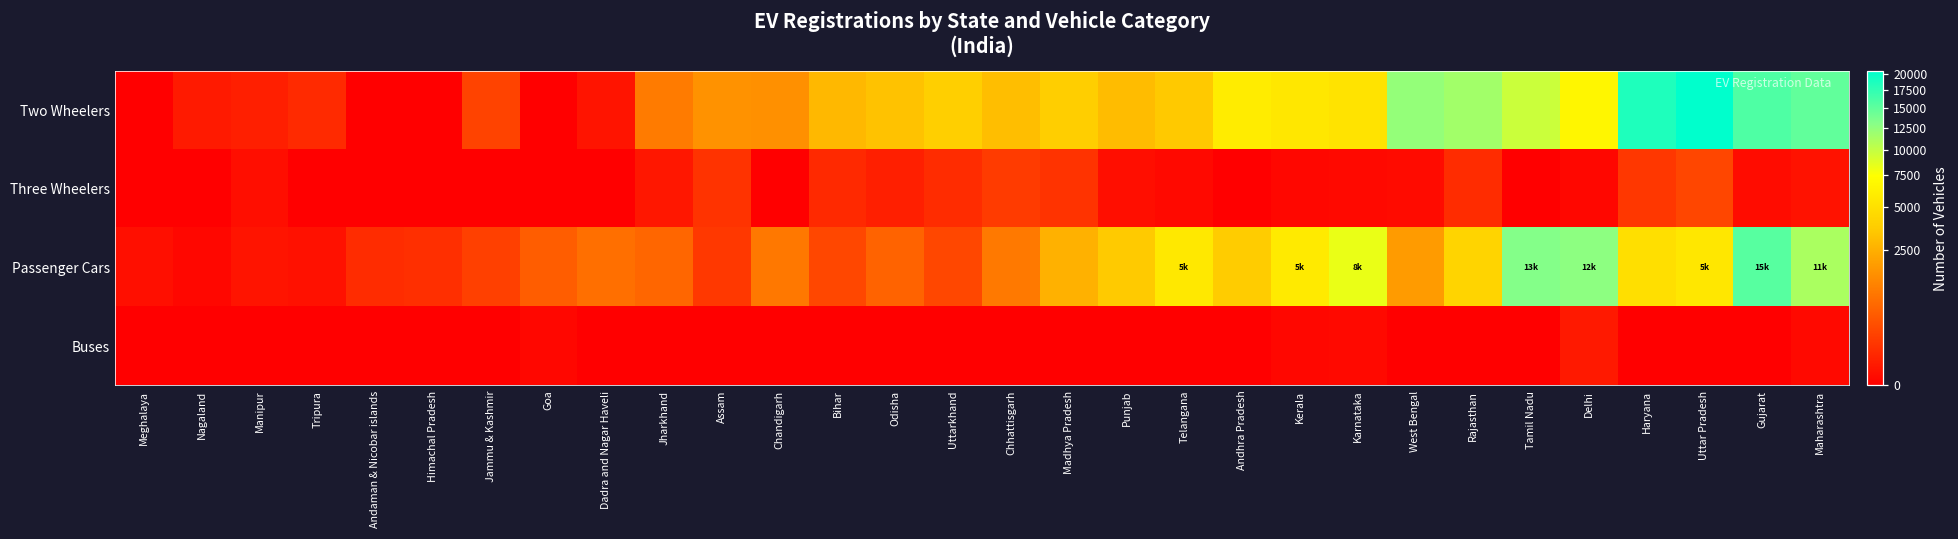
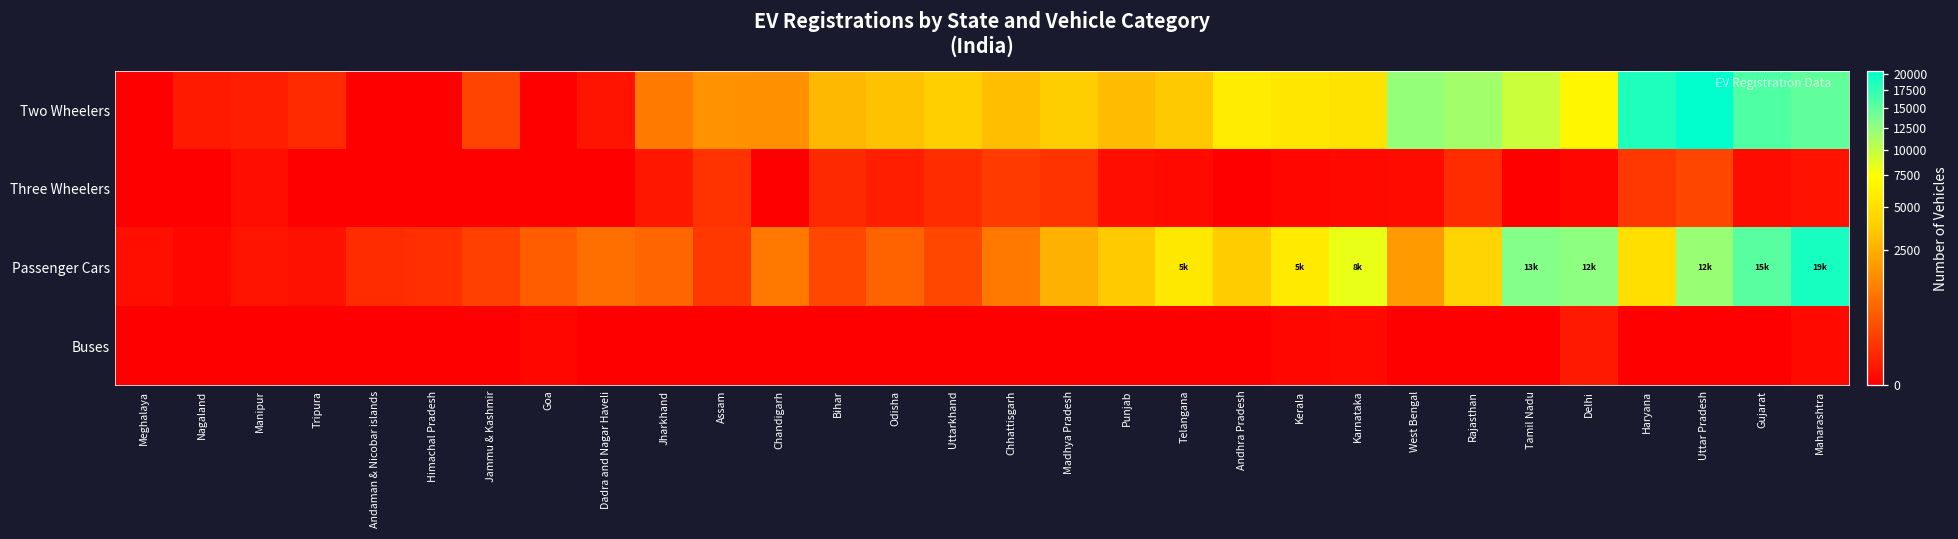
  {
    "Passenger Cars": {
      "Telangana": "5k",
      "Kerala": "5k",
      "Karnataka": "8k",
      "Tamil Nadu": "13k",
      "Delhi": "12k",
-     "Uttar Pradesh": "5k",
+     "Uttar Pradesh": "12k",
      "Gujarat": "15k",
-     "Maharashtra": "11k"
+     "Maharashtra": "19k"
    }
  }
